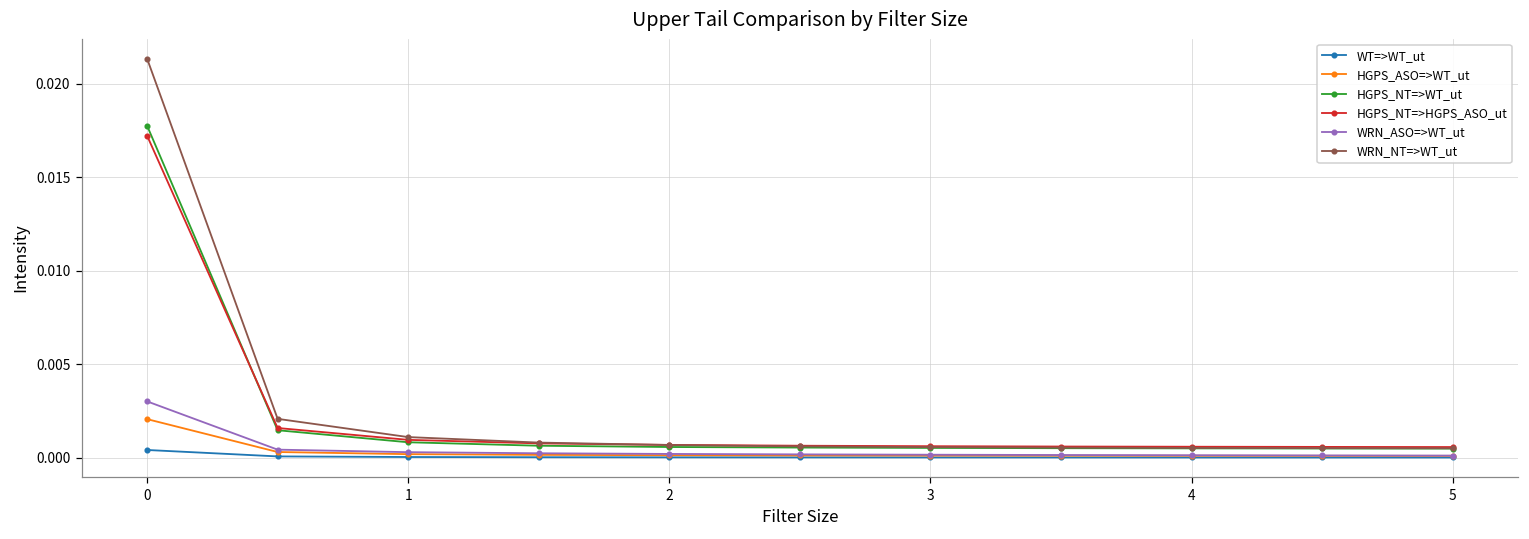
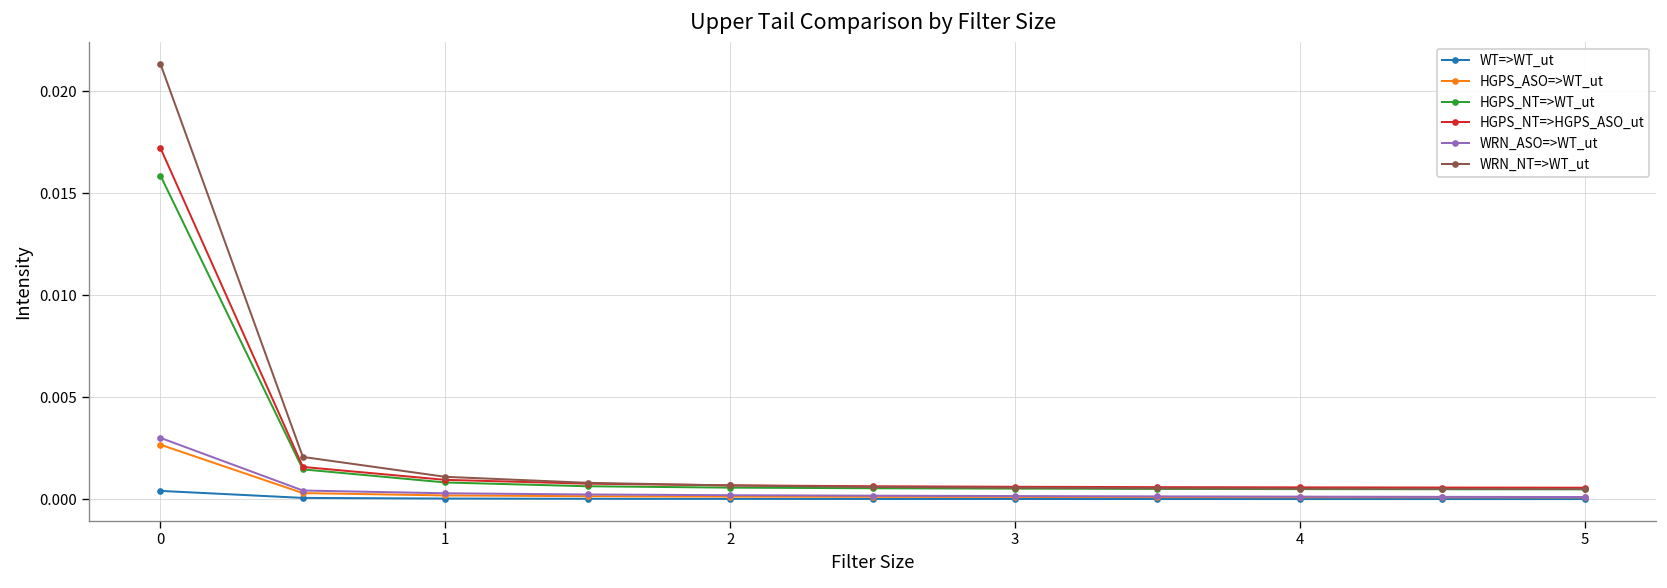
  {
    "WT=>WT_ut": {
      "0": 0.0004,
      "1": 0.0000
    },
    "HGPS_ASO=>WT_ut": {
-     "0": 0.0021
+     "0": 0.0027
    },
    "HGPS_NT=>WT_ut": {
-     "0": 0.0178
+     "0": 0.0159
    },
    "HGPS_NT=>HGPS_ASO_ut": {
      "0": 0.0172
    },
    "WRN_ASO=>WT_ut": {
      "0": 0.0030
    },
    "WRN_NT=>WT_ut": {
      "0": 0.0213
    }
  }
